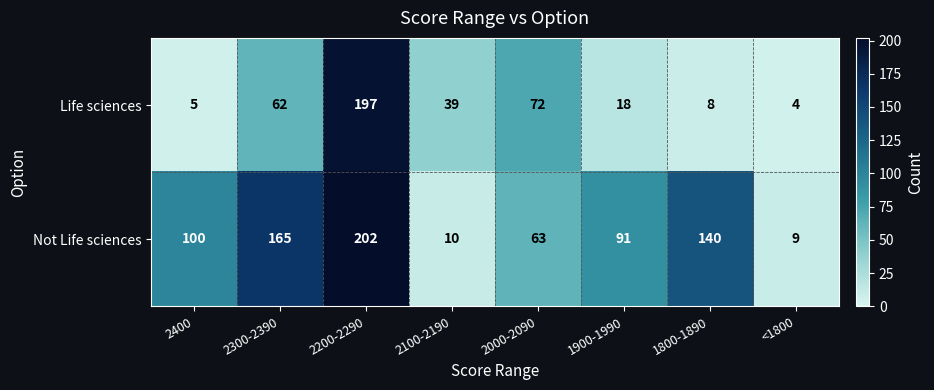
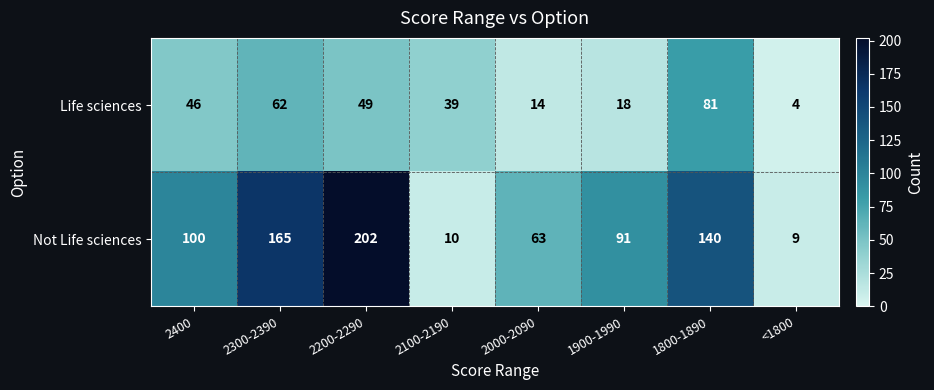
  {
    "Life sciences": {
-     "2400": 5,
+     "2400": 46,
      "2300-2390": 62,
-     "2200-2290": 197,
+     "2200-2290": 49,
      "2100-2190": 39,
-     "2000-2090": 72,
+     "2000-2090": 14,
      "1900-1990": 18,
-     "1800-1890": 8,
+     "1800-1890": 81,
      "<1800": 4
    },
    "Not Life sciences": {
      "2400": 100,
      "2300-2390": 165,
      "2200-2290": 202,
      "2100-2190": 10,
      "2000-2090": 63,
      "1900-1990": 91,
      "1800-1890": 140,
      "<1800": 9
    }
  }
